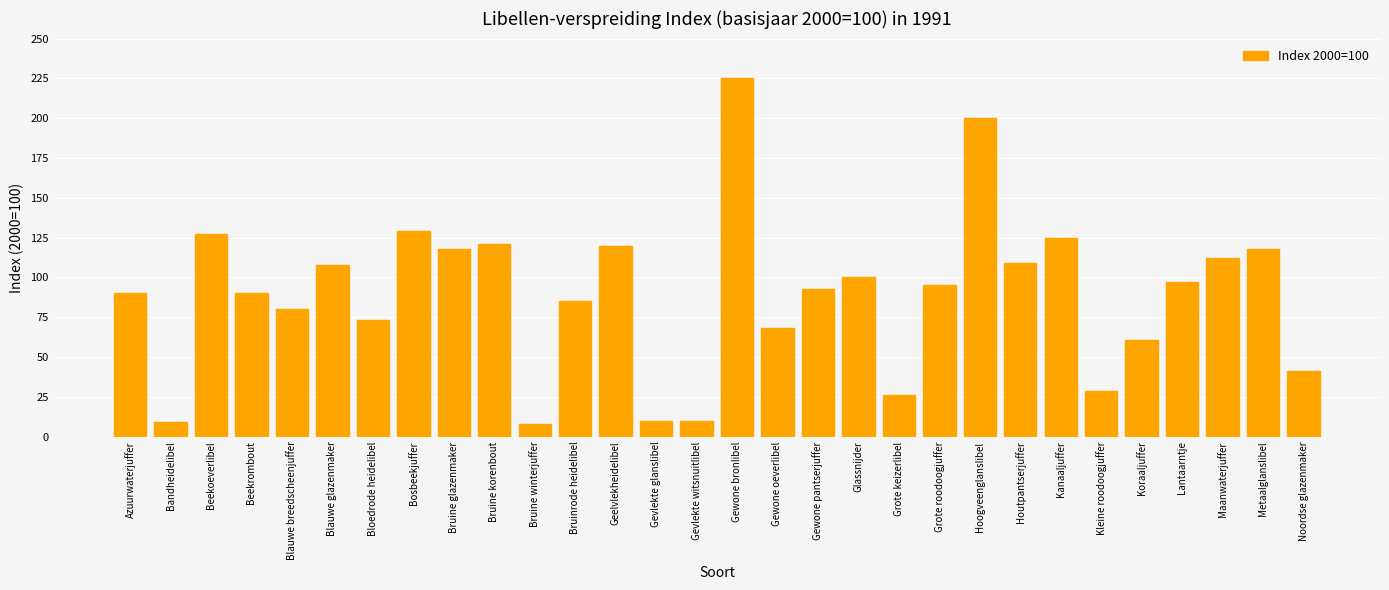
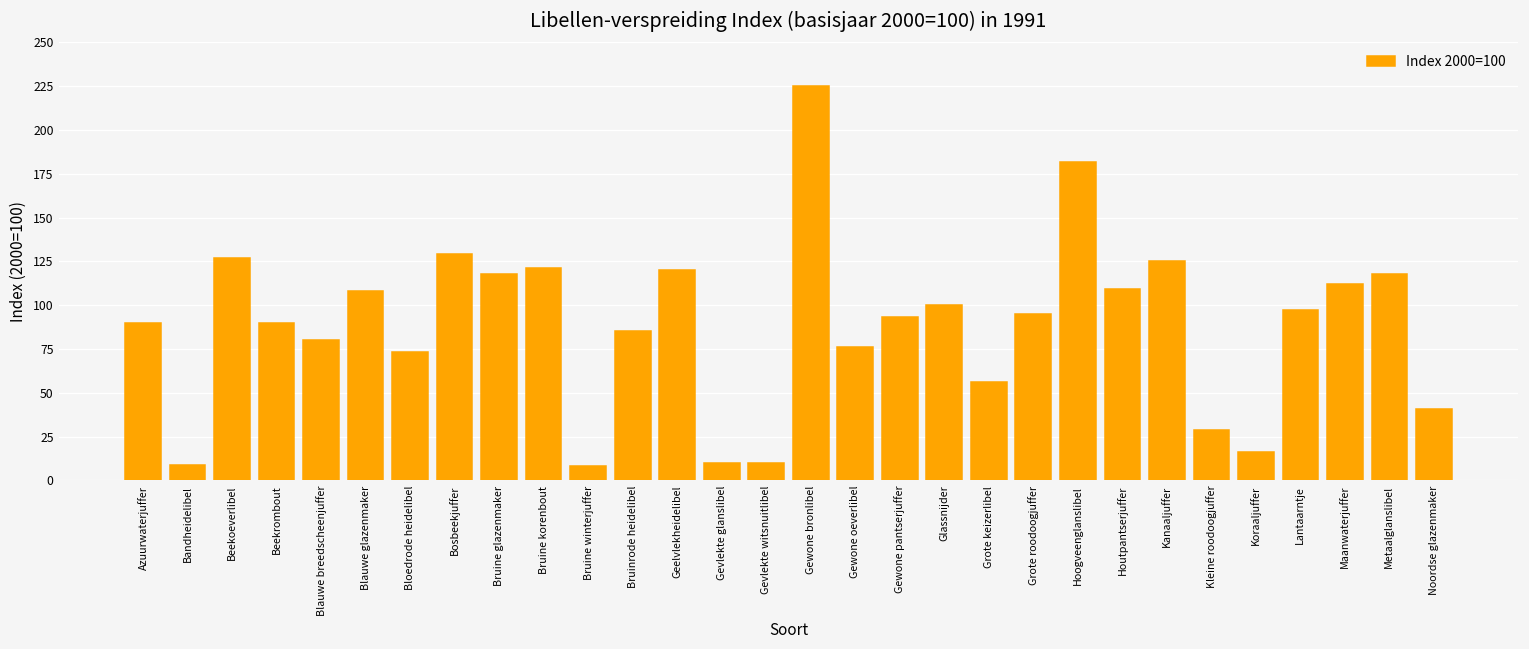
  {
    "Azuurwaterjuffer": 90,
    "Bandheidelibel": 9,
    "Beekoeverlibel": 127,
    "Beekrombout": 90,
    "Blauwe breedscheenjuffer": 80,
    "Blauwe glazenmaker": 108,
    "Bloedrode heidelibel": 73,
    "Bosbeekjuffer": 129,
    "Bruine glazenmaker": 118,
    "Bruine korenbout": 121,
    "Bruine winterjuffer": 8,
    "Bruinrode heidelibel": 85,
    "Geelvlekheidelibel": 120,
    "Gevlekte glanslibel": 10,
    "Gevlekte witsnuitlibel": 10,
    "Gewone bronlibel": 225,
-   "Gewone oeverlibel": 68,
+   "Gewone oeverlibel": 76,
    "Gewone pantserjuffer": 93,
    "Glassnijder": 100,
-   "Grote keizerlibel": 26,
+   "Grote keizerlibel": 56,
    "Grote roodoogjuffer": 95,
-   "Hoogveenglanslibel": 200,
+   "Hoogveenglanslibel": 182,
    "Houtpantserjuffer": 109,
    "Kanaaljuffer": 125,
    "Kleine roodoogjuffer": 29,
-   "Koraaljuffer": 61,
+   "Koraaljuffer": 16,
    "Lantaarntje": 97,
    "Maanwaterjuffer": 112,
    "Metaalglanslibel": 118,
    "Noordse glazenmaker": 41
  }
